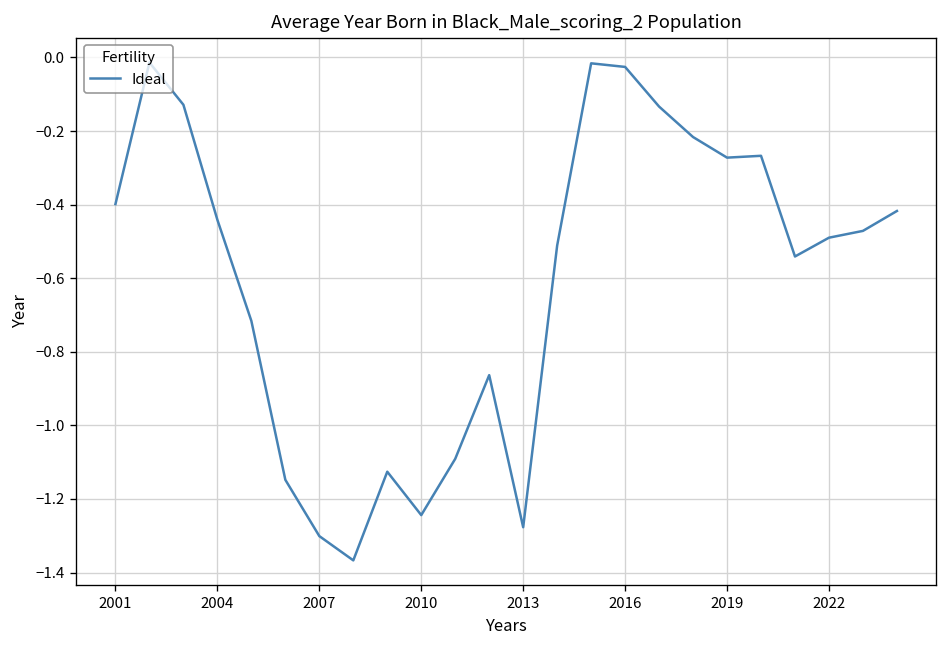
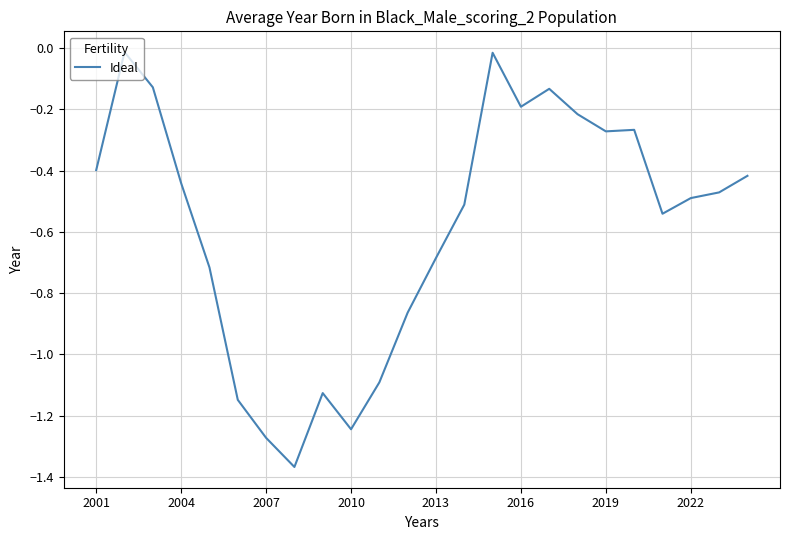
  {
    "2001": -0.40,
    "2004": -0.44,
-   "2007": -1.30,
+   "2007": -1.27,
    "2010": -1.24,
-   "2013": -1.28,
-   "2016": -0.03,
+   "2013": -0.69,
+   "2016": -0.19,
    "2019": -0.27,
    "2022": -0.49
  }
